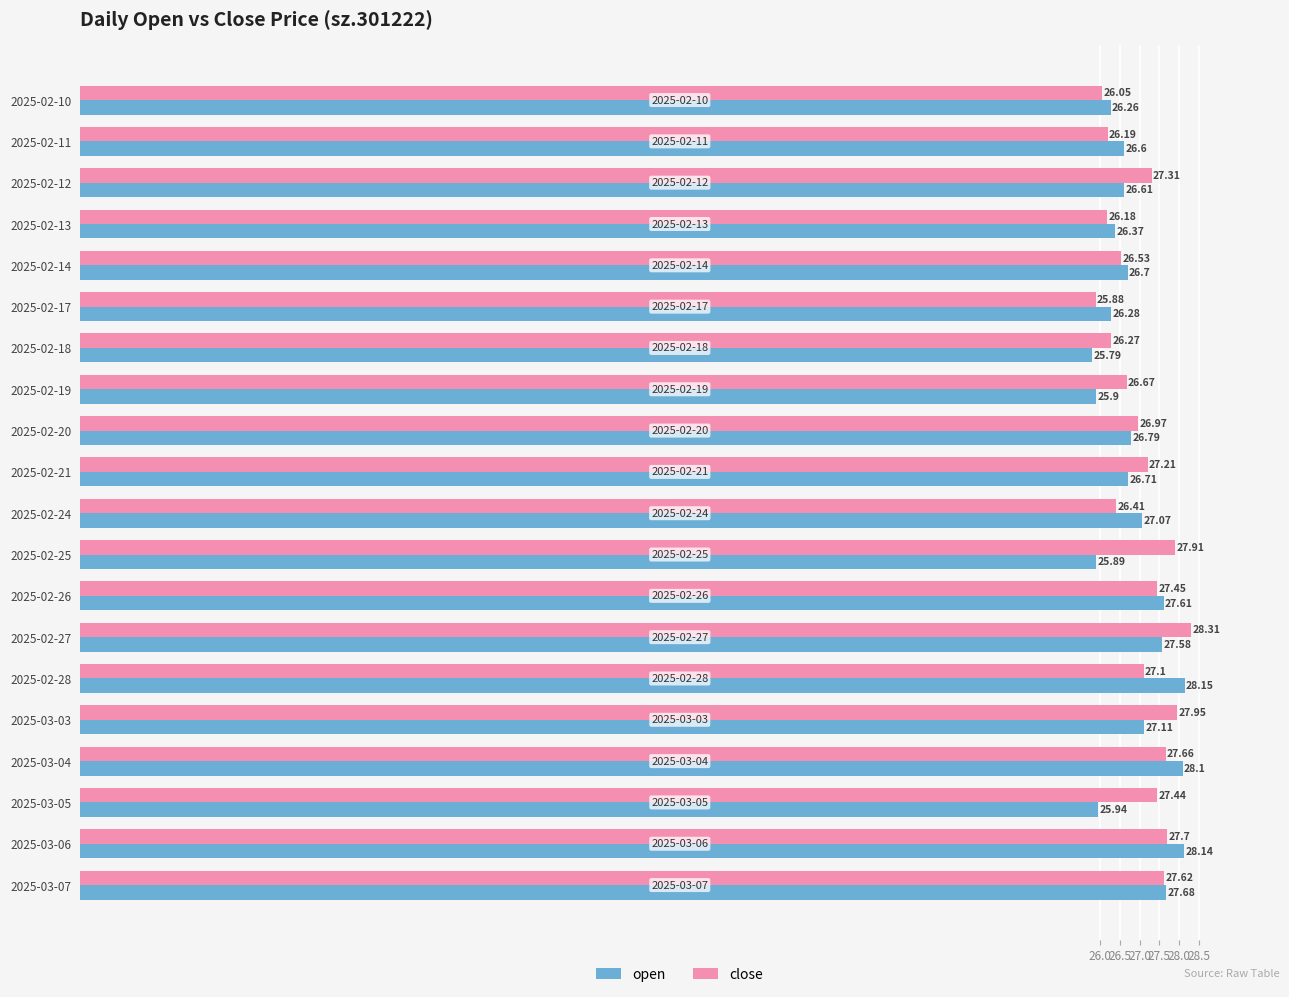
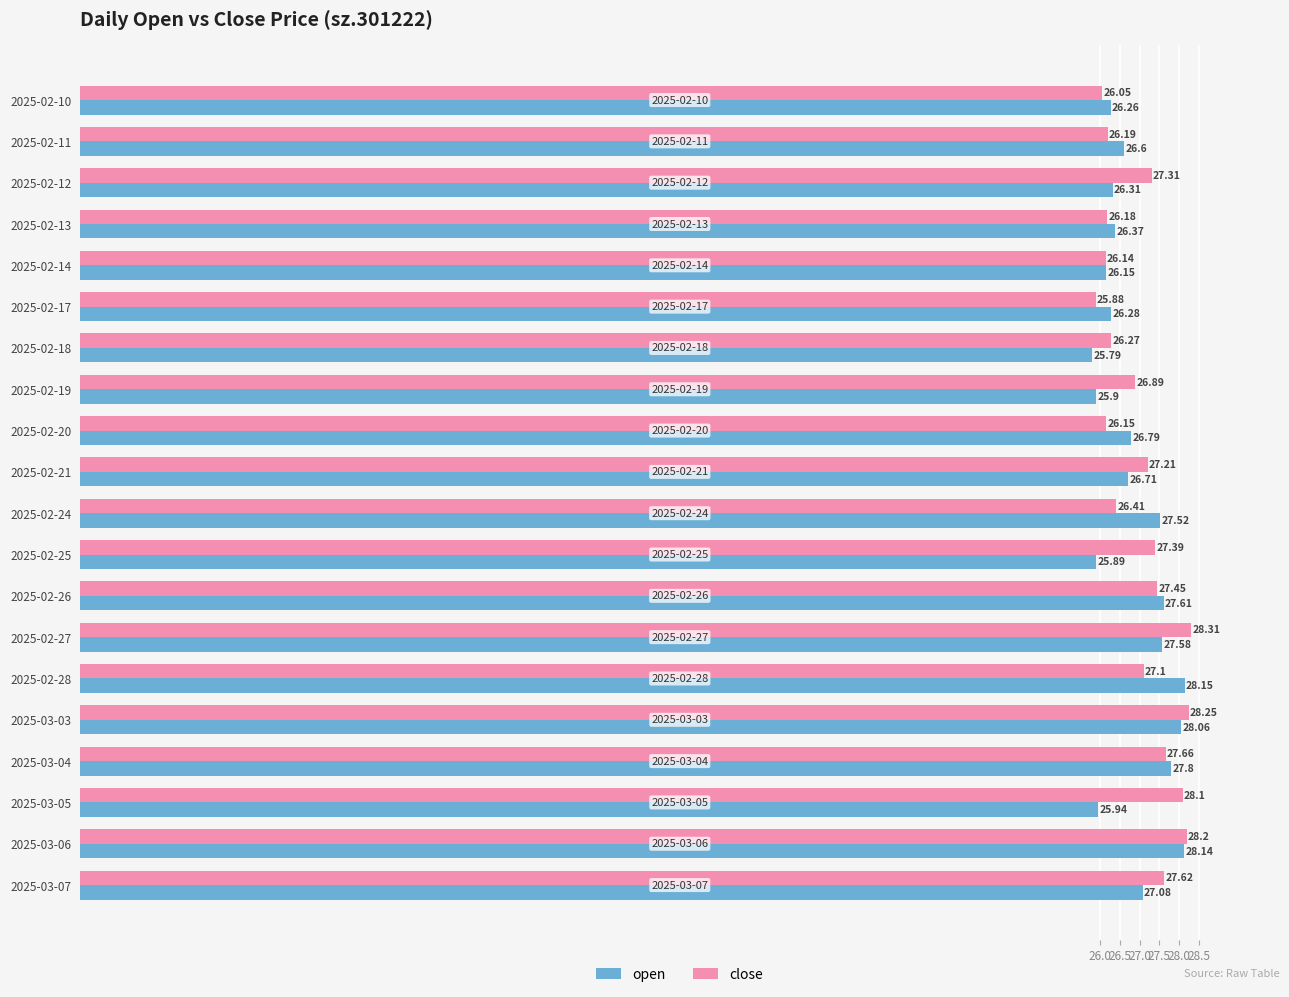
  {
    "open": {
      "2025-02-10": 26.26,
      "2025-02-11": 26.6,
-     "2025-02-12": 26.61,
+     "2025-02-12": 26.31,
      "2025-02-13": 26.37,
-     "2025-02-14": 26.7,
+     "2025-02-14": 26.15,
      "2025-02-17": 26.28,
      "2025-02-18": 25.79,
      "2025-02-19": 25.9,
      "2025-02-20": 26.79,
      "2025-02-21": 26.71,
-     "2025-02-24": 27.07,
+     "2025-02-24": 27.52,
      "2025-02-25": 25.89,
      "2025-02-26": 27.61,
      "2025-02-27": 27.58,
      "2025-02-28": 28.15,
-     "2025-03-03": 27.11,
-     "2025-03-04": 28.1,
+     "2025-03-03": 28.06,
+     "2025-03-04": 27.8,
      "2025-03-05": 25.94,
      "2025-03-06": 28.14,
-     "2025-03-07": 27.68
+     "2025-03-07": 27.08
    },
    "close": {
      "2025-02-10": 26.05,
      "2025-02-11": 26.19,
      "2025-02-12": 27.31,
      "2025-02-13": 26.18,
-     "2025-02-14": 26.53,
+     "2025-02-14": 26.14,
      "2025-02-17": 25.88,
      "2025-02-18": 26.27,
-     "2025-02-19": 26.67,
-     "2025-02-20": 26.97,
+     "2025-02-19": 26.89,
+     "2025-02-20": 26.15,
      "2025-02-21": 27.21,
      "2025-02-24": 26.41,
-     "2025-02-25": 27.91,
+     "2025-02-25": 27.39,
      "2025-02-26": 27.45,
      "2025-02-27": 28.31,
      "2025-02-28": 27.1,
-     "2025-03-03": 27.95,
+     "2025-03-03": 28.25,
      "2025-03-04": 27.66,
-     "2025-03-05": 27.44,
-     "2025-03-06": 27.7,
+     "2025-03-05": 28.1,
+     "2025-03-06": 28.2,
      "2025-03-07": 27.62
    }
  }
